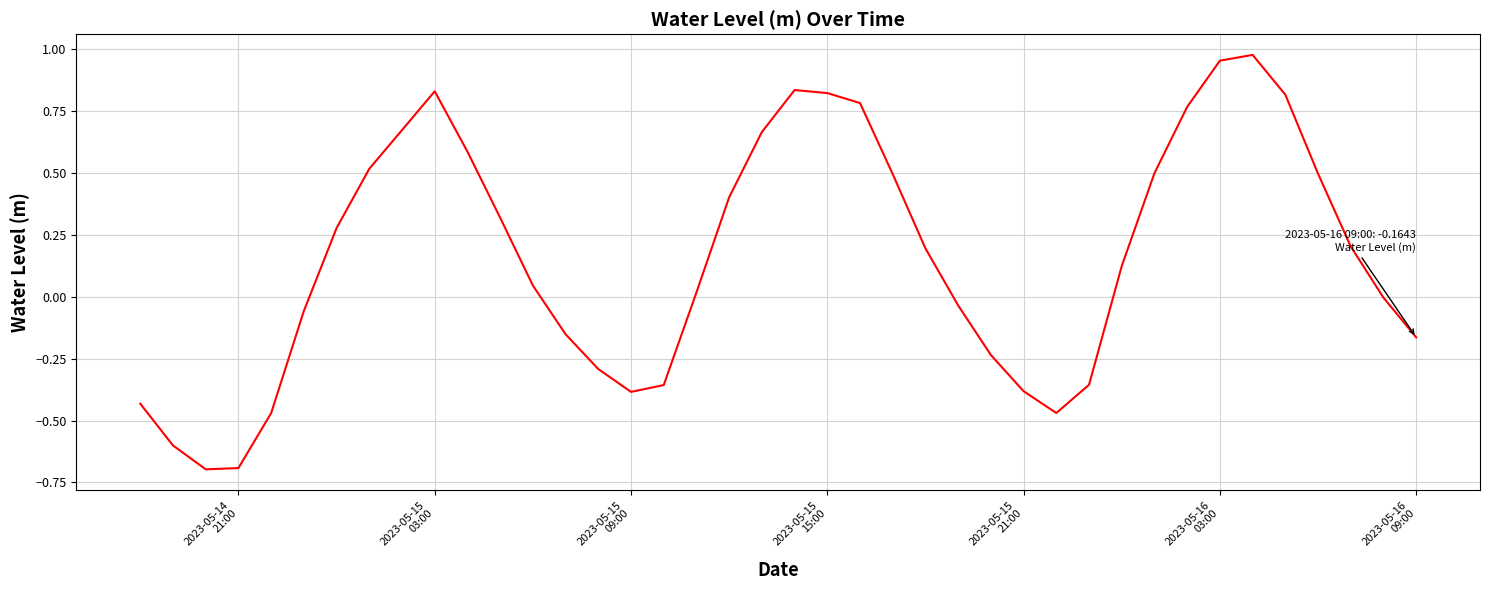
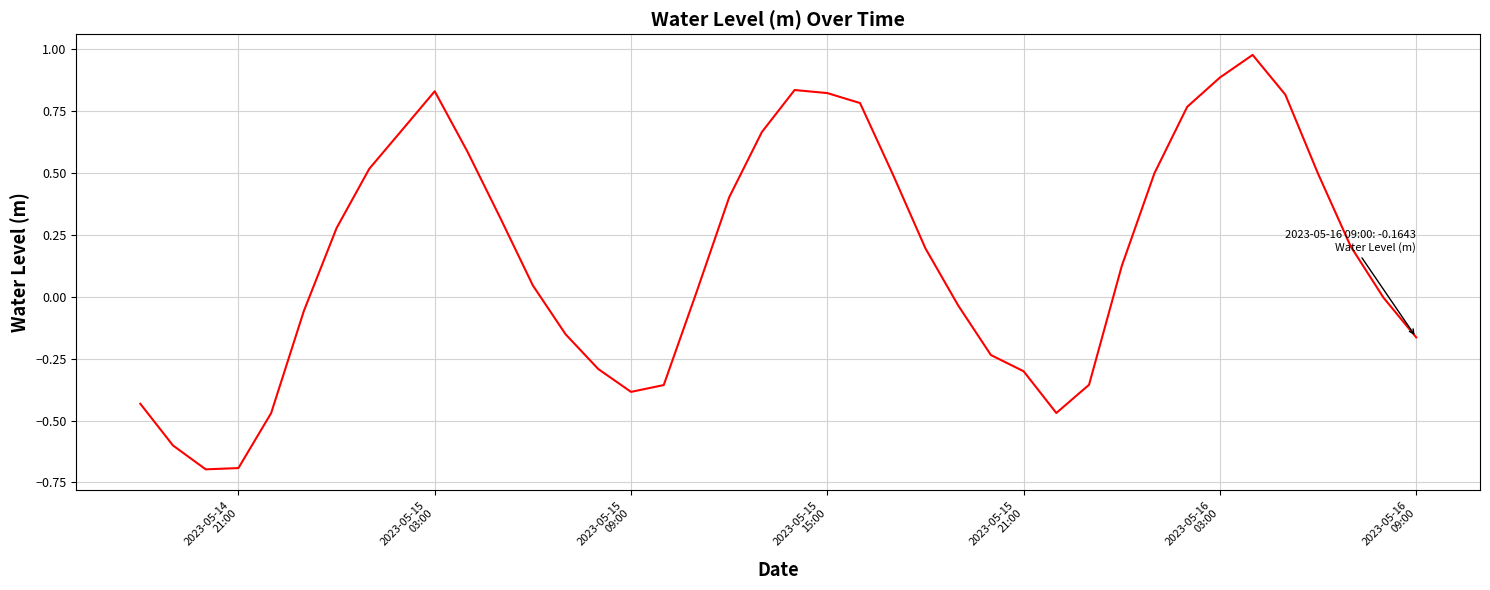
  {
    "2023-05-14 21:00": -0.69,
    "2023-05-15 03:00": 0.83,
    "2023-05-15 09:00": -0.38,
    "2023-05-15 15:00": 0.82,
-   "2023-05-15 21:00": -0.38,
-   "2023-05-16 03:00": 0.95,
+   "2023-05-15 21:00": -0.30,
+   "2023-05-16 03:00": 0.88,
    "2023-05-16 09:00": -0.16
  }
